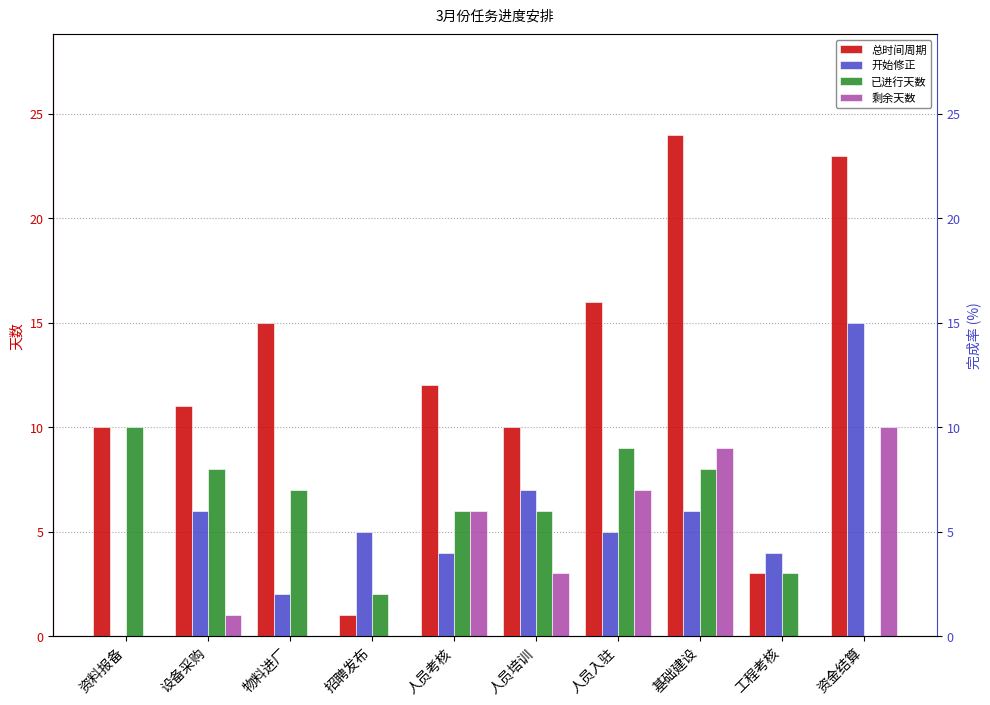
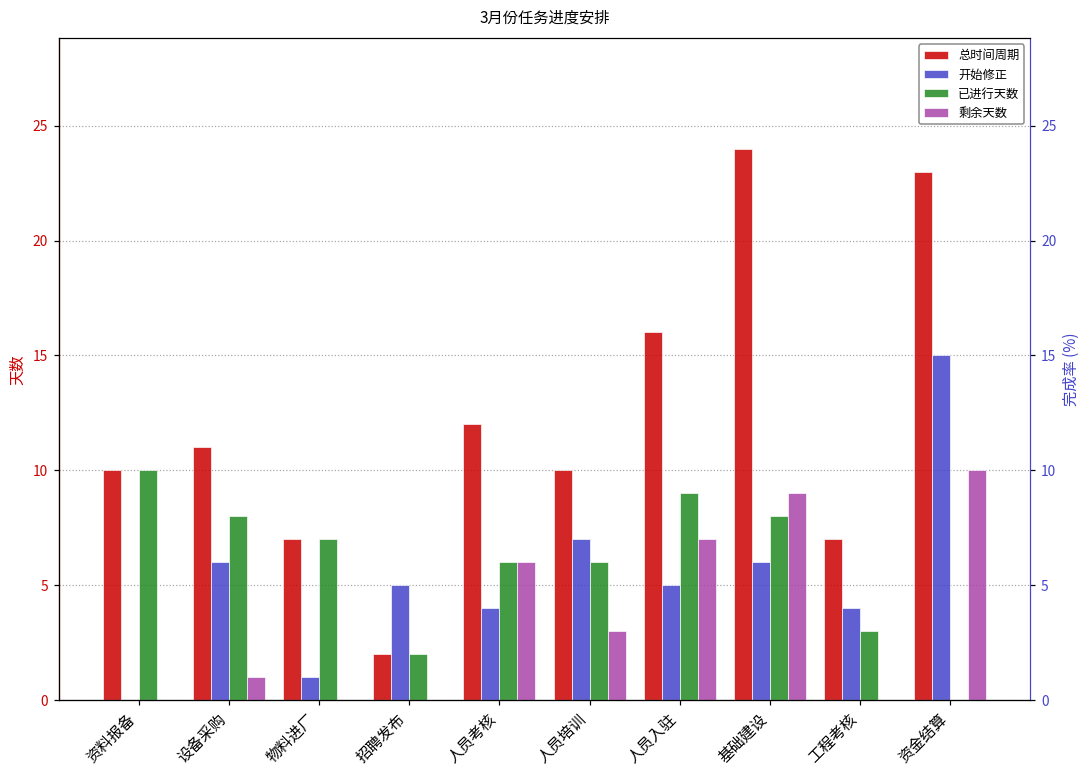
  {
    "总时间周期": {
      "资料报备": 10,
      "设备采购": 11,
-     "物料进厂": 15,
-     "招聘发布": 1,
+     "物料进厂": 7,
+     "招聘发布": 2,
      "人员考核": 12,
      "人员培训": 10,
      "人员入驻": 16,
      "基础建设": 24,
-     "工程考核": 3,
+     "工程考核": 7,
      "资金结算": 23
    },
    "开始修正": {
      "资料报备": 0,
      "设备采购": 6,
-     "物料进厂": 2,
+     "物料进厂": 1,
      "招聘发布": 5,
      "人员考核": 4,
      "人员培训": 7,
      "人员入驻": 5,
      "基础建设": 6,
      "工程考核": 4,
      "资金结算": 15
    },
    "已进行天数": {
      "资料报备": 10,
      "设备采购": 8,
      "物料进厂": 7,
      "招聘发布": 2,
      "人员考核": 6,
      "人员培训": 6,
      "人员入驻": 9,
      "基础建设": 8,
      "工程考核": 3,
      "资金结算": 0
    },
    "剩余天数": {
      "资料报备": 0,
      "设备采购": 1,
      "物料进厂": 0,
      "招聘发布": 0,
      "人员考核": 6,
      "人员培训": 3,
      "人员入驻": 7,
      "基础建设": 9,
      "工程考核": 0,
      "资金结算": 10
    }
  }
